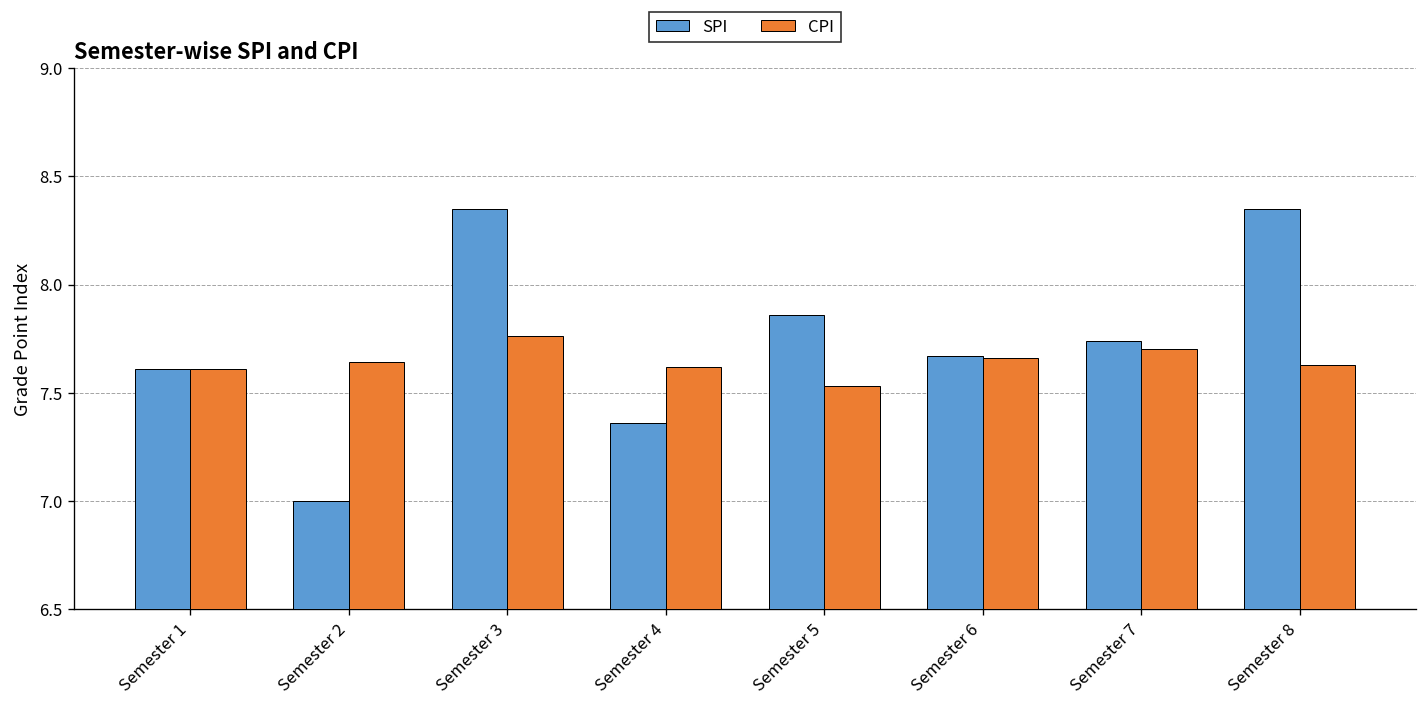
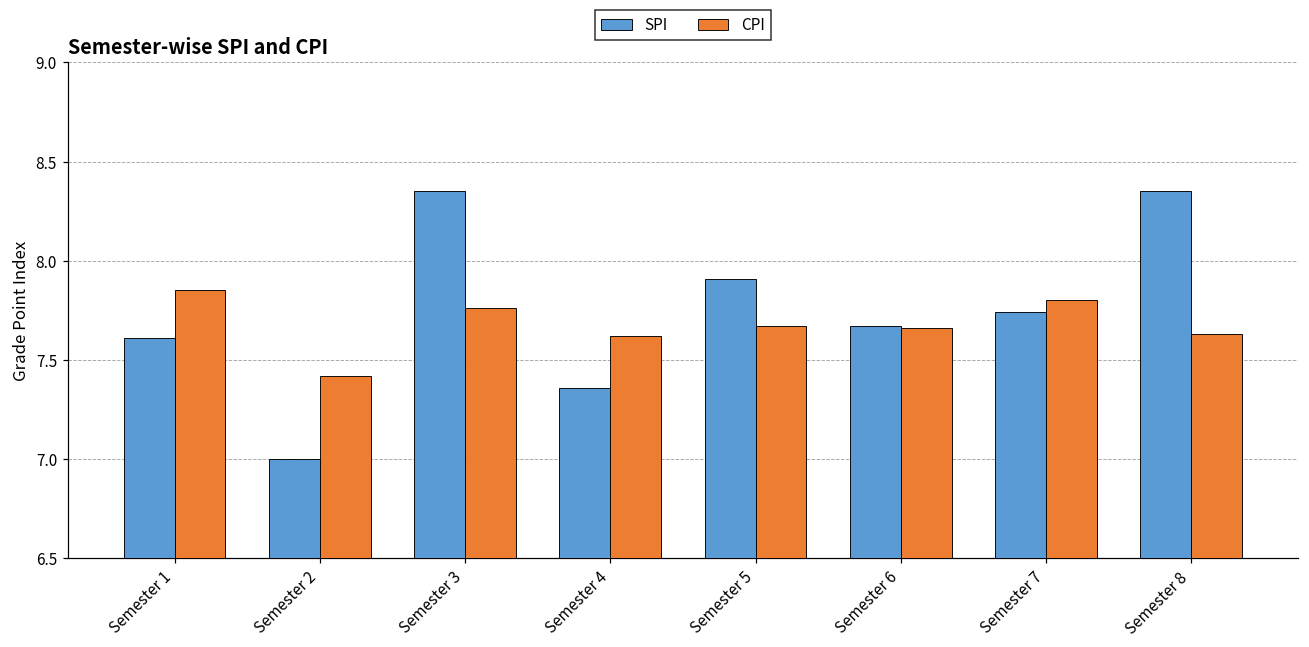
  {
    "SPI": {
      "Semester 1": 7.61,
      "Semester 2": 7.00,
      "Semester 3": 8.35,
      "Semester 4": 7.36,
-     "Semester 5": 7.86,
+     "Semester 5": 7.91,
      "Semester 6": 7.67,
      "Semester 7": 7.74,
      "Semester 8": 8.35
    },
    "CPI": {
-     "Semester 1": 7.61,
-     "Semester 2": 7.64,
+     "Semester 1": 7.85,
+     "Semester 2": 7.42,
      "Semester 3": 7.76,
      "Semester 4": 7.62,
-     "Semester 5": 7.53,
+     "Semester 5": 7.67,
      "Semester 6": 7.66,
-     "Semester 7": 7.7,
+     "Semester 7": 7.8,
      "Semester 8": 7.63
    }
  }
